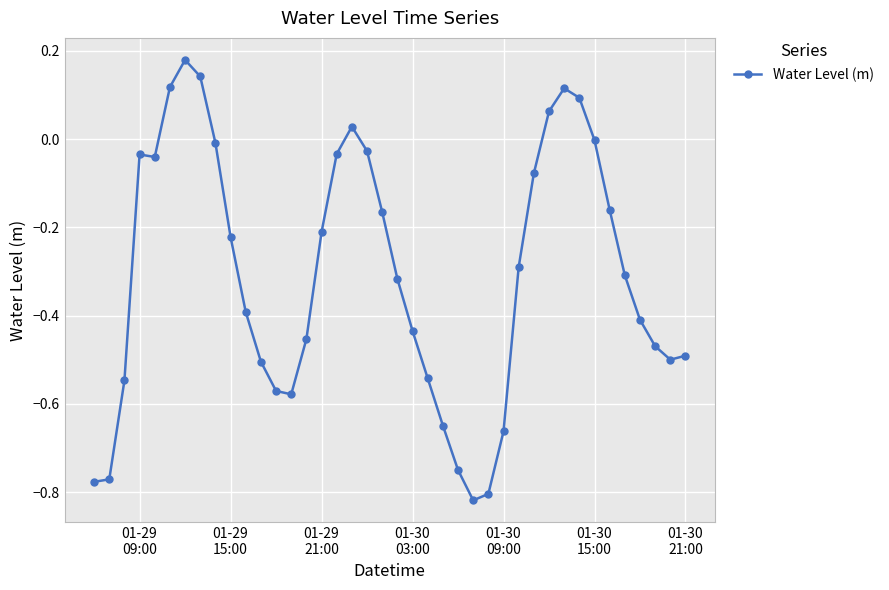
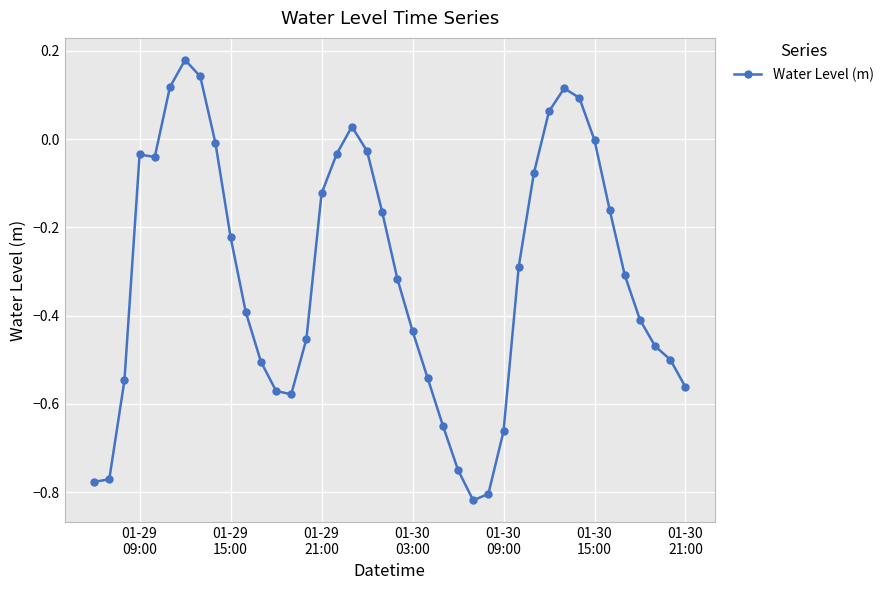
  {
    "01-29 09:00": -0.03,
    "01-29 15:00": -0.22,
-   "01-29 21:00": -0.21,
+   "01-29 21:00": -0.12,
    "01-30 03:00": -0.43,
    "01-30 09:00": -0.66,
    "01-30 15:00": 0.00,
-   "01-30 21:00": -0.49
+   "01-30 21:00": -0.56
  }
